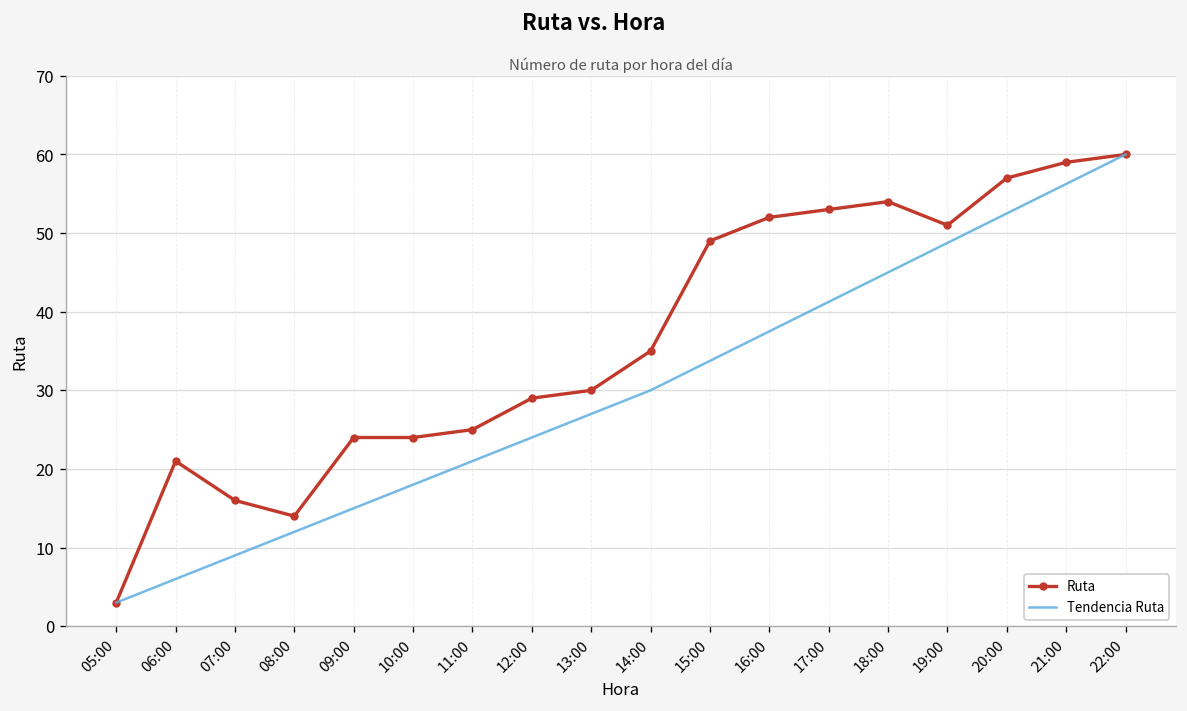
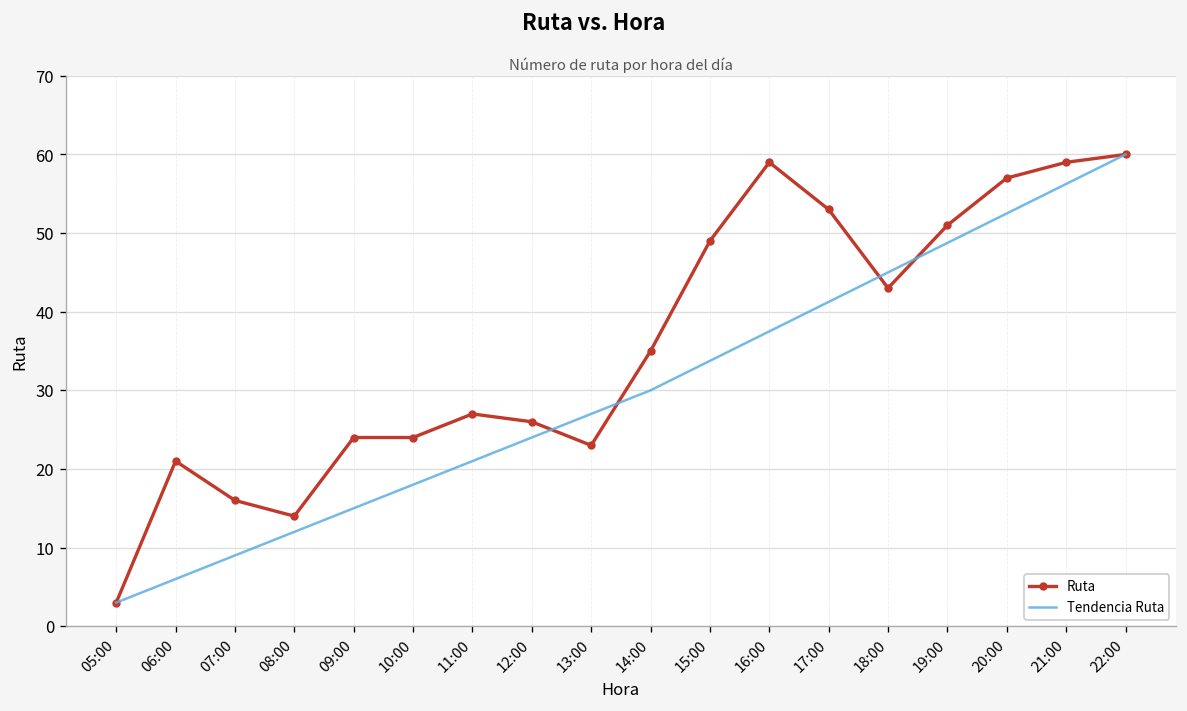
  {
    "Ruta": {
      "06:00": 21,
      "07:00": 16,
      "08:00": 14,
      "09:00": 24,
      "10:00": 24,
-     "11:00": 25,
-     "12:00": 29,
-     "13:00": 30,
+     "11:00": 27,
+     "12:00": 26,
+     "13:00": 23,
      "14:00": 35,
      "15:00": 49,
-     "16:00": 52,
+     "16:00": 59,
      "17:00": 53,
-     "18:00": 54,
+     "18:00": 43,
      "19:00": 51,
      "20:00": 57,
      "21:00": 59
    },
    "Tendencia Ruta": {
      "06:00": 6,
      "07:00": 9,
      "08:00": 12,
      "09:00": 15,
      "10:00": 18,
      "11:00": 21,
      "12:00": 24,
      "13:00": 27,
      "14:00": 30,
      "15:00": 34,
      "16:00": 38,
      "17:00": 41,
      "18:00": 45,
      "19:00": 49,
      "20:00": 53,
      "21:00": 56
    }
  }
